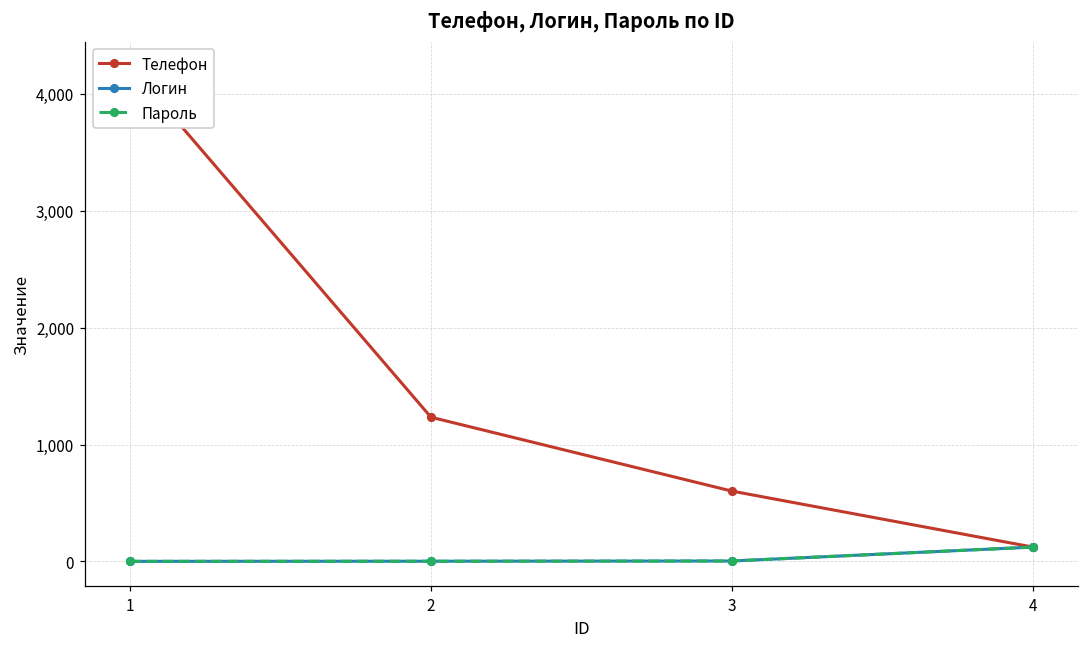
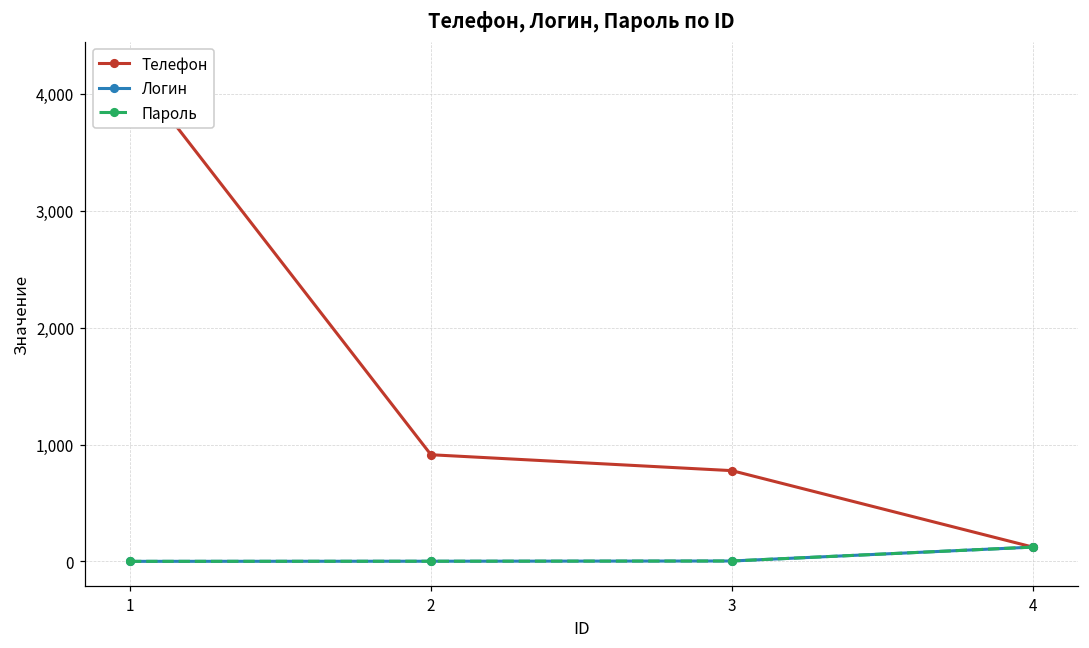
  {
    "Телефон": {
-     "2": "1,230",
-     "3": "600"
+     "2": "910",
+     "3": "780"
    },
    "Пароль": {
      "1": "0",
      "2": "0",
      "3": "0"
    }
  }
